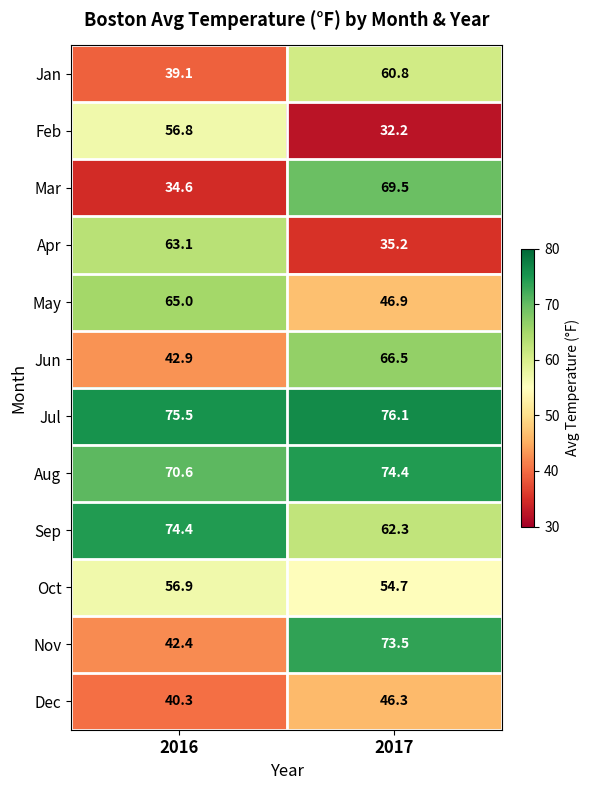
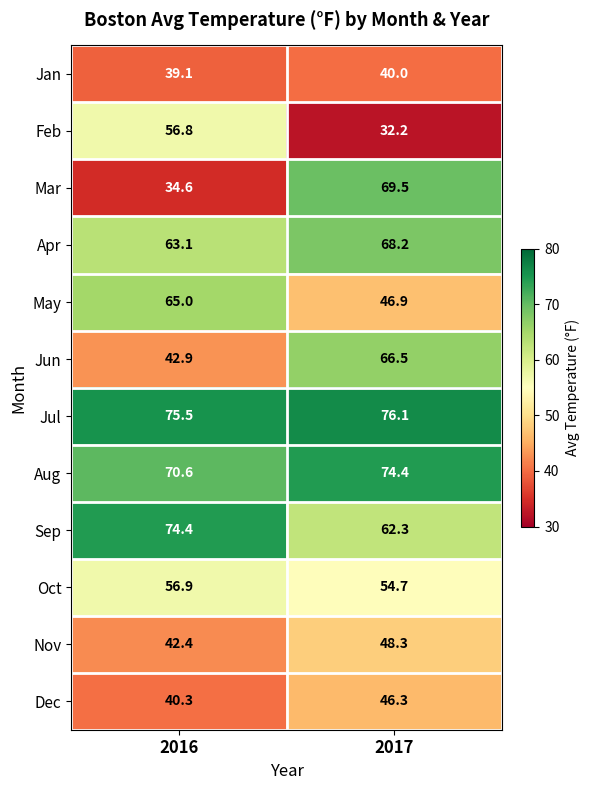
  {
    "Jan": {
      "2016": 39.1,
-     "2017": 60.8
+     "2017": 40.0
    },
    "Feb": {
      "2016": 56.8,
      "2017": 32.2
    },
    "Mar": {
      "2016": 34.6,
      "2017": 69.5
    },
    "Apr": {
      "2016": 63.1,
-     "2017": 35.2
+     "2017": 68.2
    },
    "May": {
      "2016": 65.0,
      "2017": 46.9
    },
    "Jun": {
      "2016": 42.9,
      "2017": 66.5
    },
    "Jul": {
      "2016": 75.5,
      "2017": 76.1
    },
    "Aug": {
      "2016": 70.6,
      "2017": 74.4
    },
    "Sep": {
      "2016": 74.4,
      "2017": 62.3
    },
    "Oct": {
      "2016": 56.9,
      "2017": 54.7
    },
    "Nov": {
      "2016": 42.4,
-     "2017": 73.5
+     "2017": 48.3
    },
    "Dec": {
      "2016": 40.3,
      "2017": 46.3
    }
  }
